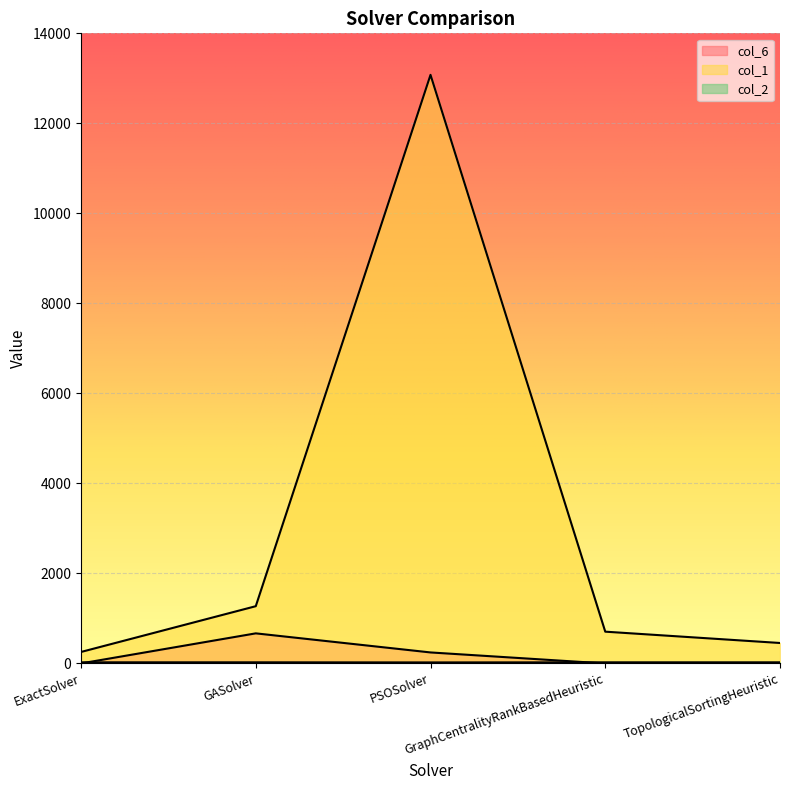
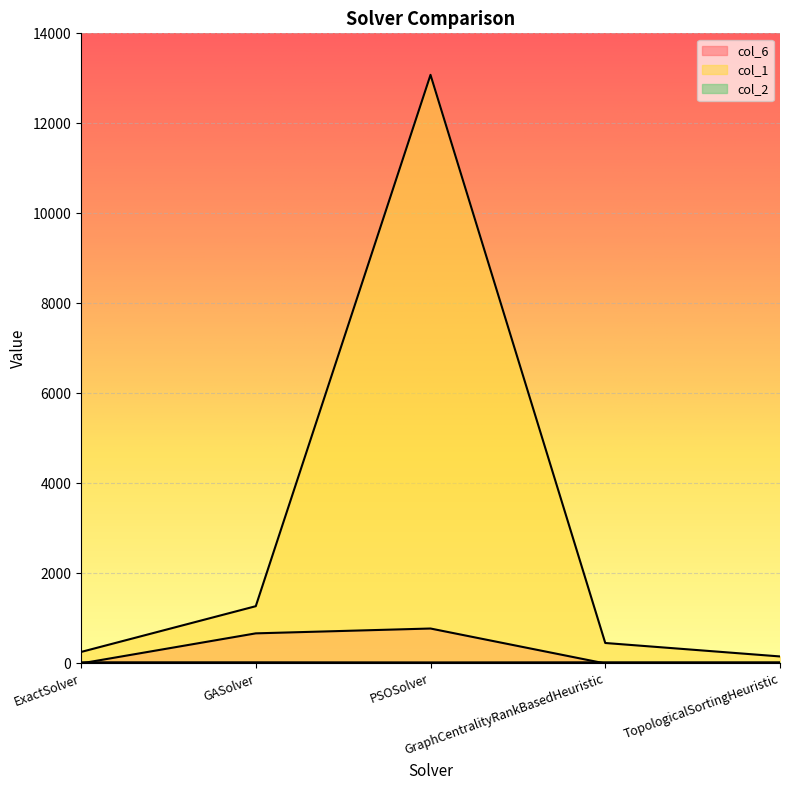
  {
    "col_6": {
      "GASolver": 700,
-     "PSOSolver": 200
+     "PSOSolver": 800
    },
    "col_1": {
      "ExactSolver": 300,
      "GASolver": 1300,
      "PSOSolver": 13100,
-     "GraphCentralityRankBasedHeuristic": 700,
-     "TopologicalSortingHeuristic": 500
+     "GraphCentralityRankBasedHeuristic": 500,
+     "TopologicalSortingHeuristic": 200
    },
    "col_2": {
      "GASolver": 0,
      "PSOSolver": 0
    }
  }
